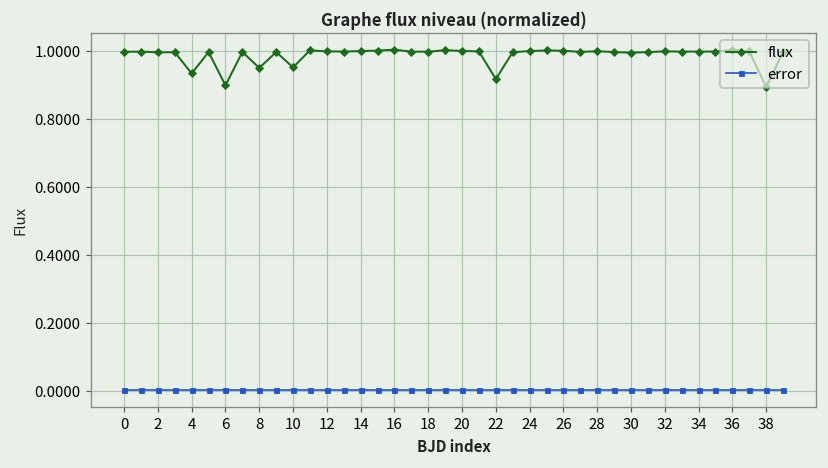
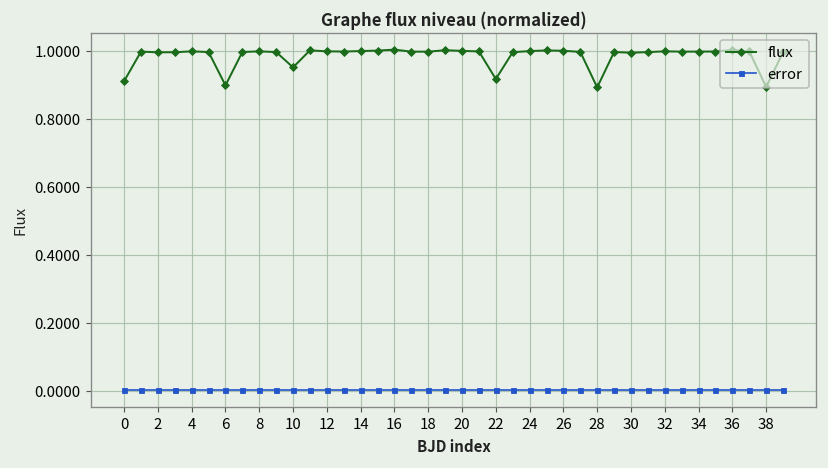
  {
    "flux": {
-     "0": 1.00,
+     "0": 0.91,
      "2": 1.00,
-     "4": 0.93,
+     "4": 1.00,
      "6": 0.90,
-     "8": 0.95,
+     "8": 1.00,
      "10": 0.95,
      "12": 1.00,
      "14": 1.00,
      "16": 1.01,
      "18": 1.00,
      "20": 1.00,
      "22": 0.92,
      "24": 1.00,
      "26": 1.00,
-     "28": 1.00,
+     "28": 0.89,
      "30": 1.00,
      "32": 1.00,
      "34": 1.00
    },
    "error": {
      "0": 0.00,
      "2": 0.00,
      "4": 0.00,
      "6": 0.00,
      "8": 0.00,
      "10": 0.00,
      "12": 0.00,
      "14": 0.00,
      "16": 0.00,
      "18": 0.00,
      "20": 0.00,
      "22": 0.00,
      "24": 0.00,
      "26": 0.00,
      "28": 0.00,
      "30": 0.00,
      "32": 0.00,
      "34": 0.00,
      "36": 0.00,
      "38": 0.00
    }
  }
